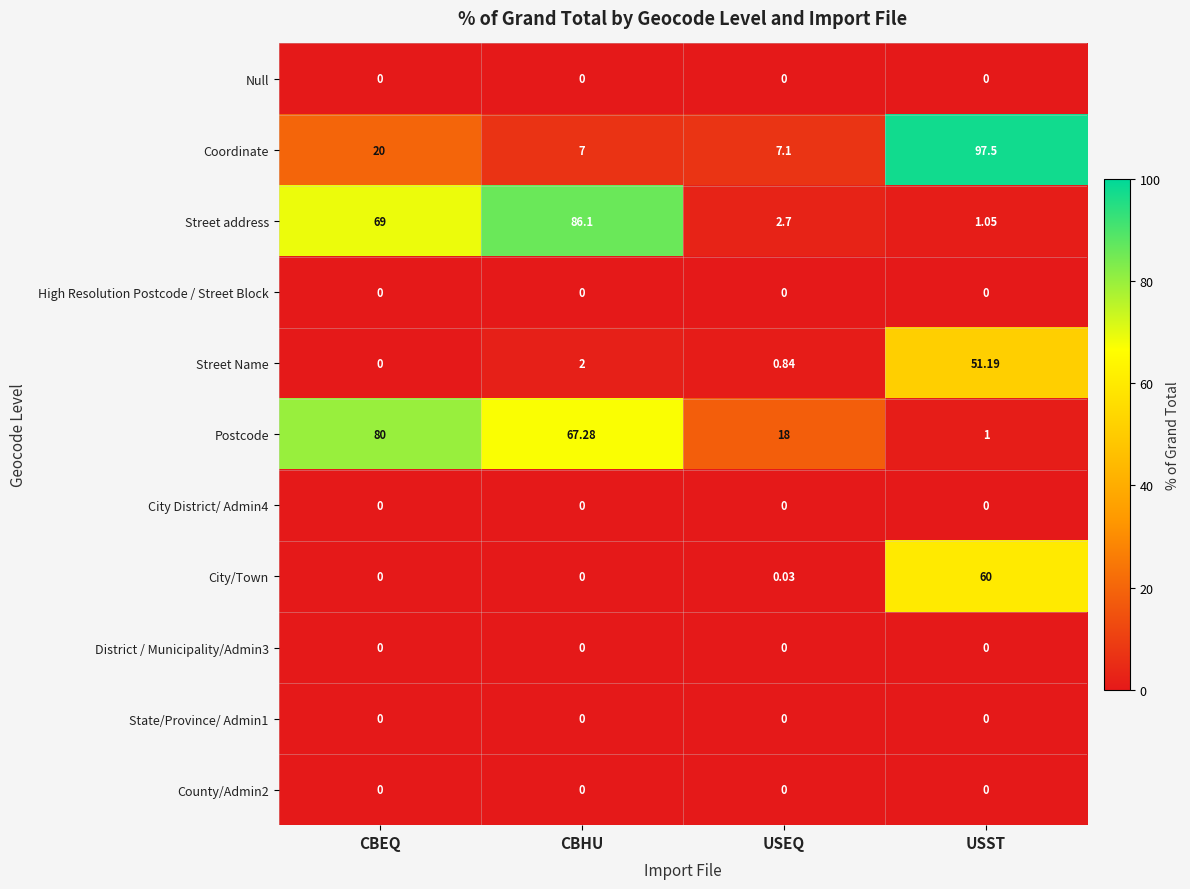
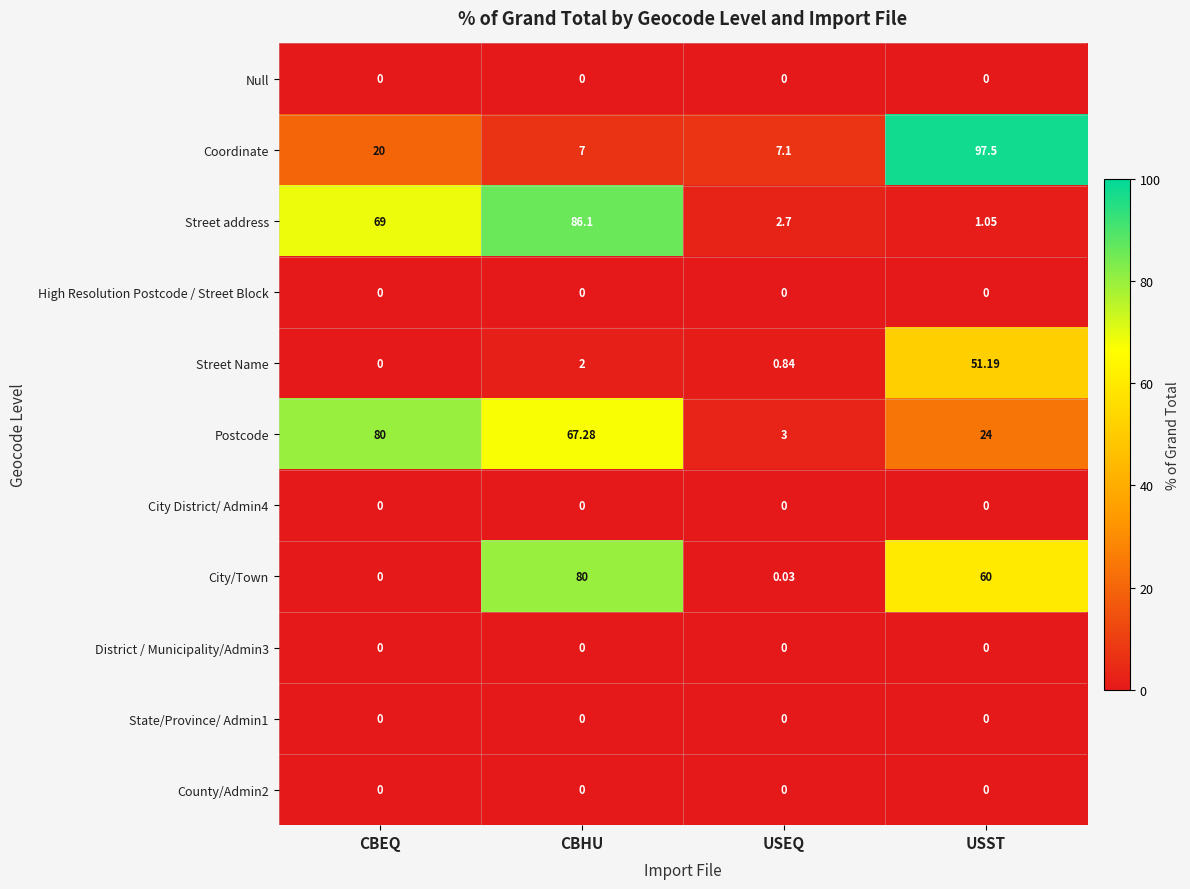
  {
    "Null": {
      "CBEQ": 0,
      "CBHU": 0,
      "USEQ": 0,
      "USST": 0
    },
    "Coordinate": {
      "CBEQ": 20,
      "CBHU": 7,
      "USEQ": 7.1,
      "USST": 97.5
    },
    "Street address": {
      "CBEQ": 69,
      "CBHU": 86.1,
      "USEQ": 2.7,
      "USST": 1.05
    },
    "High Resolution Postcode / Street Block": {
      "CBEQ": 0,
      "CBHU": 0,
      "USEQ": 0,
      "USST": 0
    },
    "Street Name": {
      "CBEQ": 0,
      "CBHU": 2,
      "USEQ": 0.84,
      "USST": 51.19
    },
    "Postcode": {
      "CBEQ": 80,
      "CBHU": 67.28,
-     "USEQ": 18,
-     "USST": 1
+     "USEQ": 3,
+     "USST": 24
    },
    "City District/ Admin4": {
      "CBEQ": 0,
      "CBHU": 0,
      "USEQ": 0,
      "USST": 0
    },
    "City/Town": {
      "CBEQ": 0,
-     "CBHU": 0,
+     "CBHU": 80,
      "USEQ": 0.03,
      "USST": 60
    },
    "District / Municipality/Admin3": {
      "CBEQ": 0,
      "CBHU": 0,
      "USEQ": 0,
      "USST": 0
    },
    "State/Province/ Admin1": {
      "CBEQ": 0,
      "CBHU": 0,
      "USEQ": 0,
      "USST": 0
    },
    "County/Admin2": {
      "CBEQ": 0,
      "CBHU": 0,
      "USEQ": 0,
      "USST": 0
    }
  }
